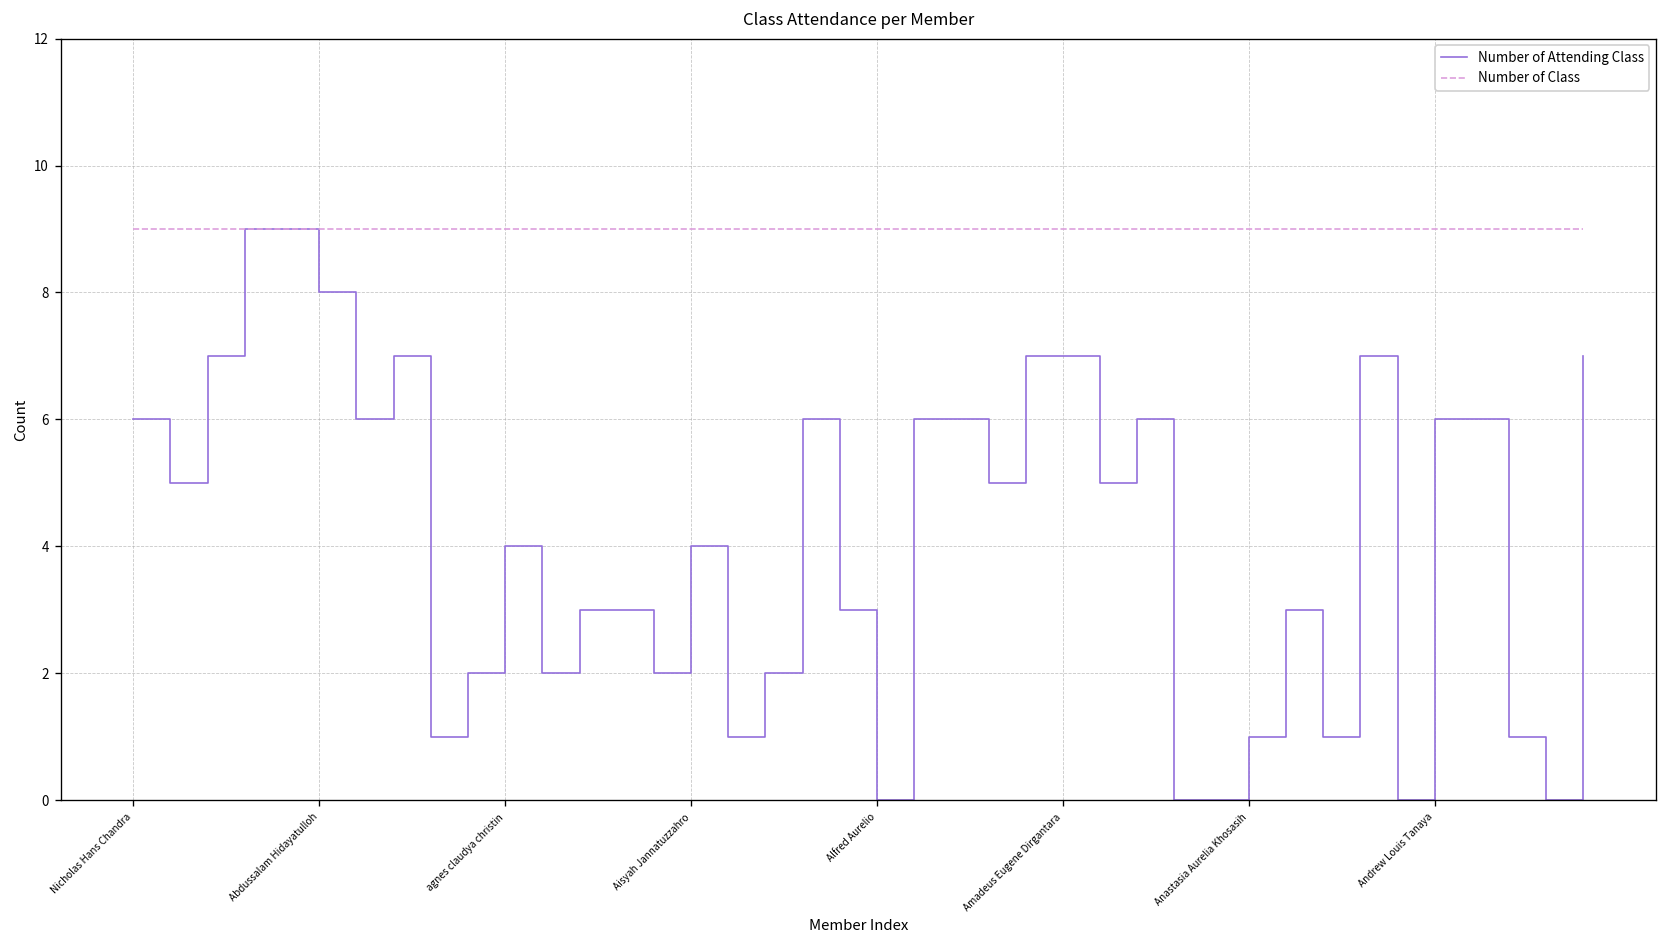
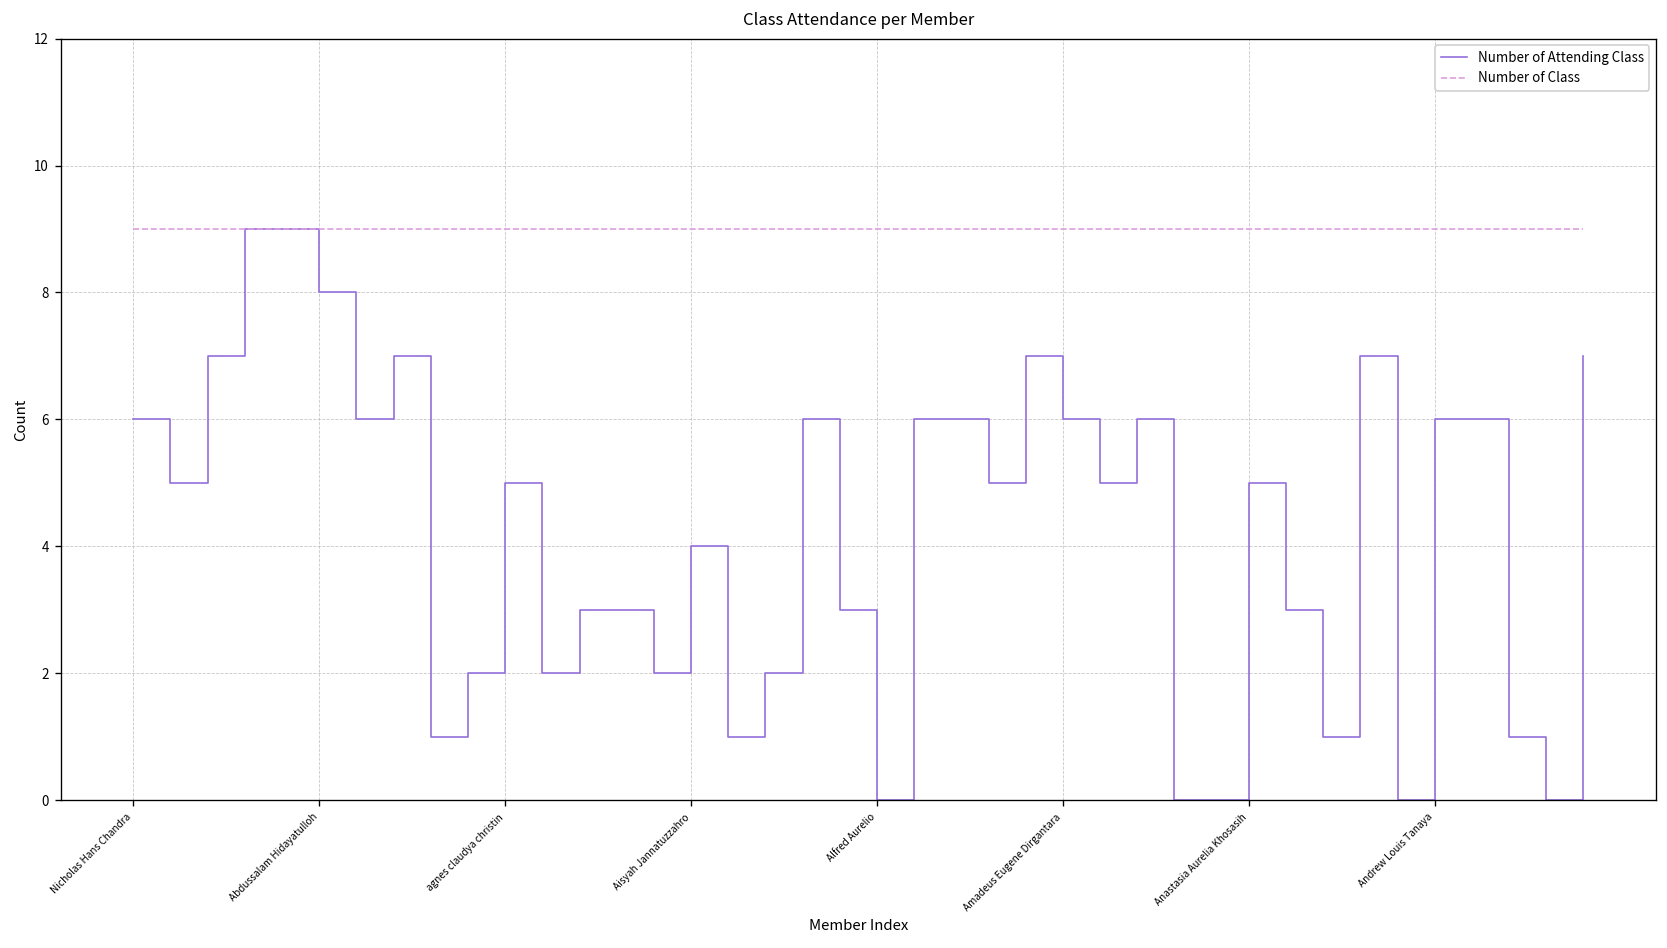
  {
    "Number of Attending Class": {
      "Nicholas Hans Chandra": 6,
      "Abdussalam Hidayatulloh": 8,
-     "agnes claudya christin": 4,
+     "agnes claudya christin": 5,
      "Aisyah Jannatuzzahro": 4,
      "Alfred Aurelio": 0,
-     "Amadeus Eugene Dirgantara": 7,
-     "Anastasia Aurelia Khosasih": 1,
+     "Amadeus Eugene Dirgantara": 6,
+     "Anastasia Aurelia Khosasih": 5,
      "Andrew Louis Tanaya": 6
    },
    "Number of Class": {
      "Nicholas Hans Chandra": 9,
      "Abdussalam Hidayatulloh": 9,
      "agnes claudya christin": 9,
      "Aisyah Jannatuzzahro": 9,
      "Alfred Aurelio": 9,
      "Amadeus Eugene Dirgantara": 9,
      "Anastasia Aurelia Khosasih": 9,
      "Andrew Louis Tanaya": 9
    }
  }
